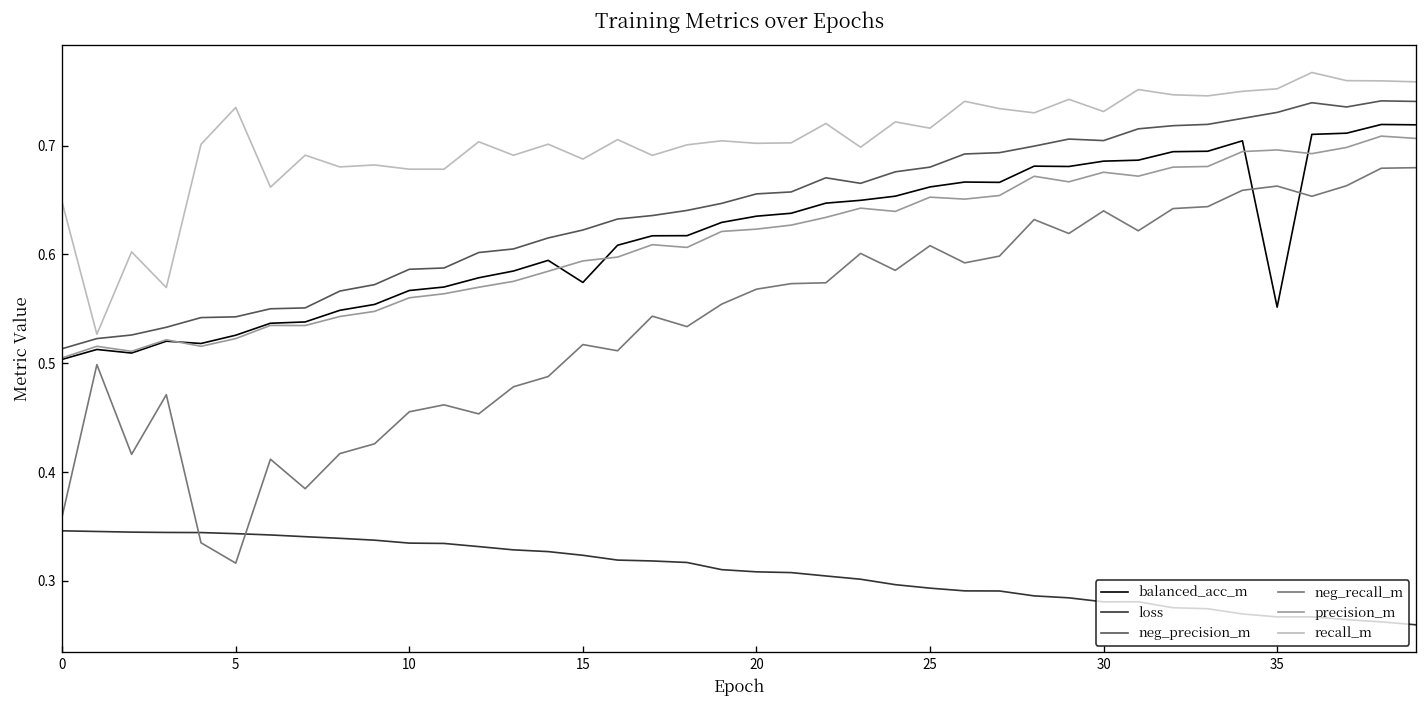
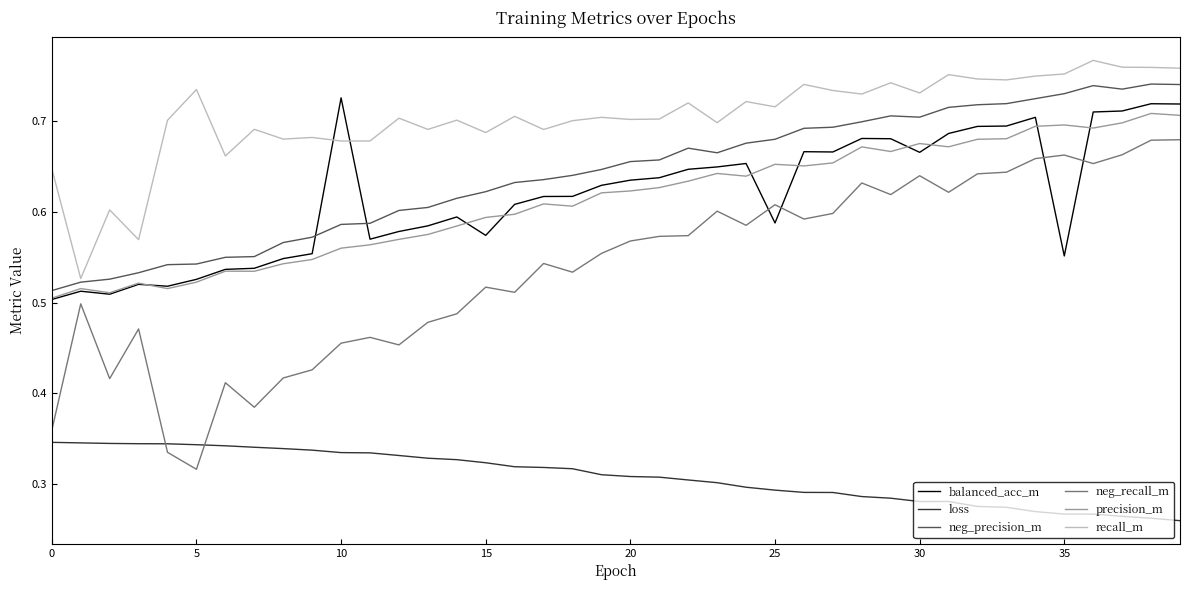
  {
    "balanced_acc_m": {
      "5": 0.53,
-     "10": 0.57,
+     "10": 0.73,
      "15": 0.57,
      "20": 0.64,
-     "25": 0.66,
-     "30": 0.69,
+     "25": 0.59,
+     "30": 0.67,
      "35": 0.55
    }
  }
